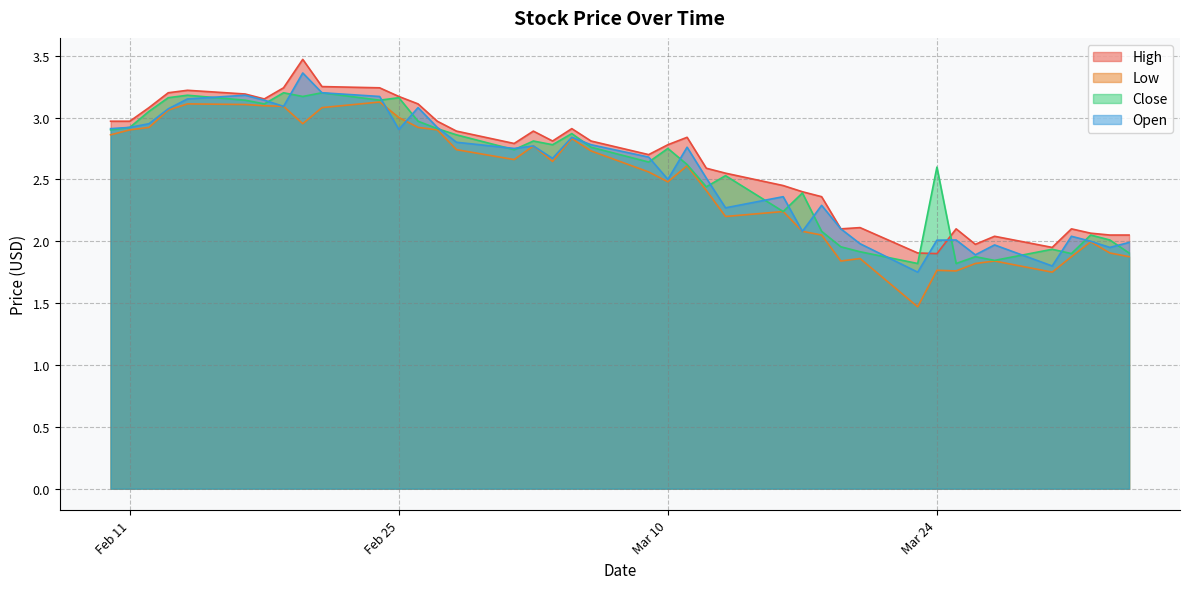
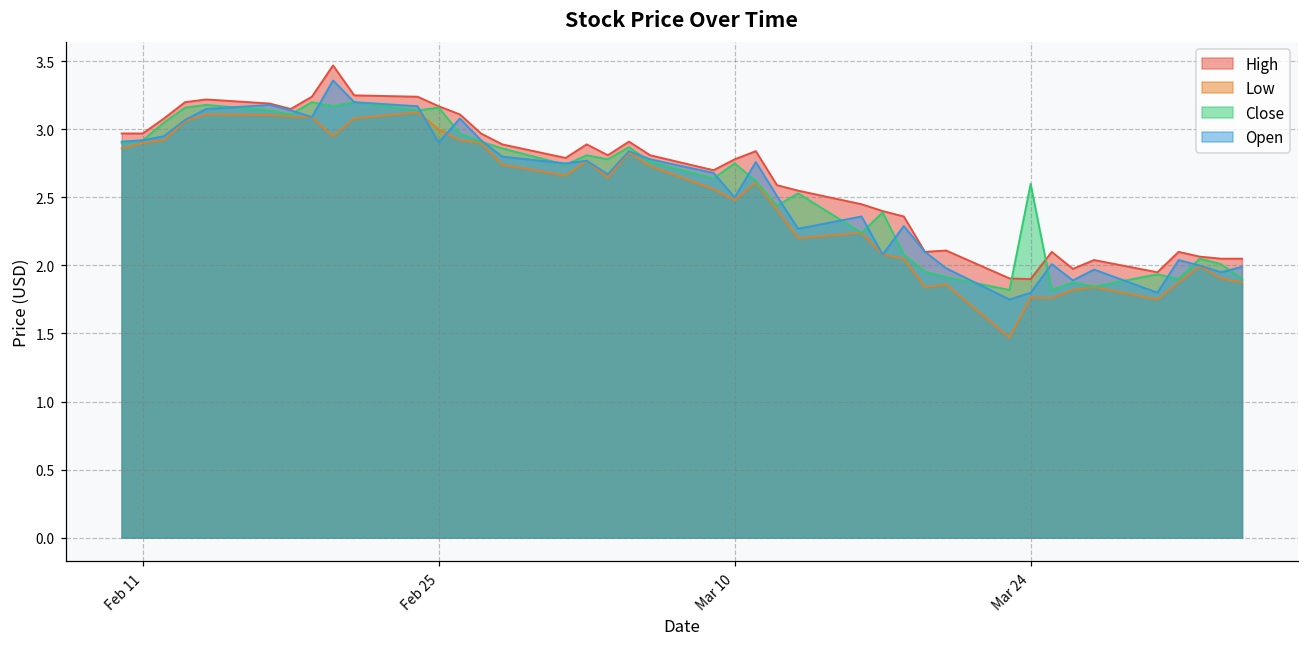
  {
    "Close": {
      "Mar 10": 2.75,
      "Mar 24": 2.60
    },
    "Open": {
      "Feb 25": 2.90,
-     "Mar 24": 2.01
+     "Mar 24": 1.80
    }
  }
